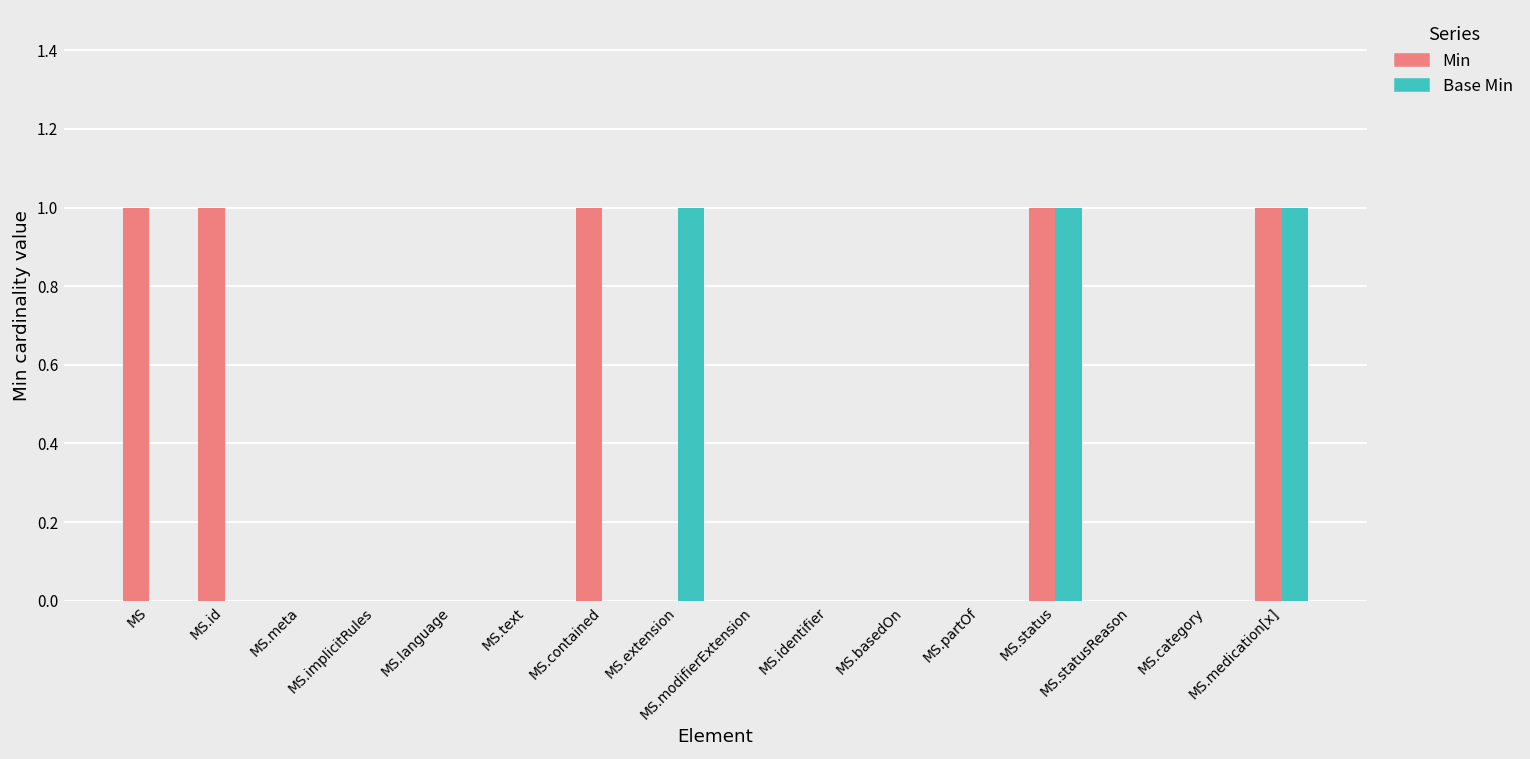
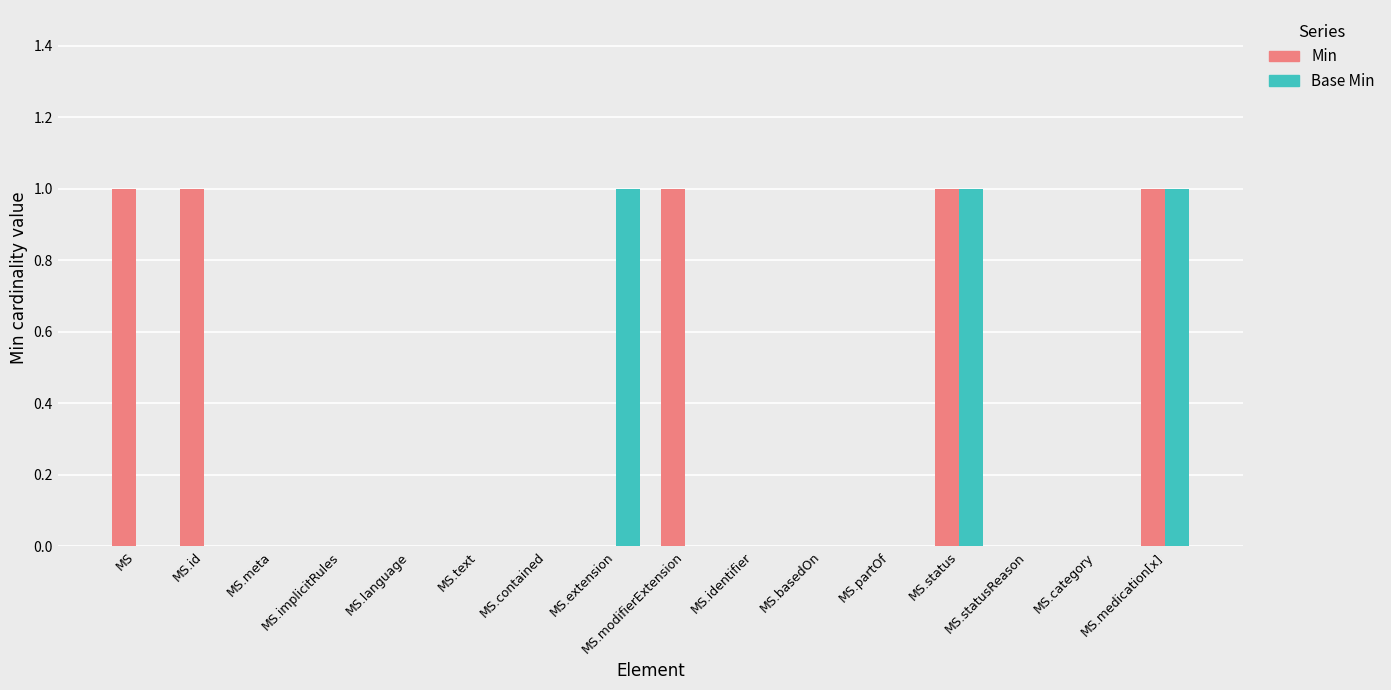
  {
    "Min": {
      "MS": 1,
      "MS.id": 1,
      "MS.meta": 0,
      "MS.implicitRules": 0,
      "MS.language": 0,
      "MS.text": 0,
-     "MS.contained": 1,
+     "MS.contained": 0,
      "MS.extension": 0,
-     "MS.modifierExtension": 0,
+     "MS.modifierExtension": 1,
      "MS.identifier": 0,
      "MS.basedOn": 0,
      "MS.partOf": 0,
      "MS.status": 1,
      "MS.statusReason": 0,
      "MS.category": 0,
      "MS.medication[x]": 1
    },
    "Base Min": {
      "MS": 0,
      "MS.id": 0,
      "MS.meta": 0,
      "MS.implicitRules": 0,
      "MS.language": 0,
      "MS.text": 0,
      "MS.contained": 0,
      "MS.extension": 1,
      "MS.modifierExtension": 0,
      "MS.identifier": 0,
      "MS.basedOn": 0,
      "MS.partOf": 0,
      "MS.status": 1,
      "MS.statusReason": 0,
      "MS.category": 0,
      "MS.medication[x]": 1
    }
  }
